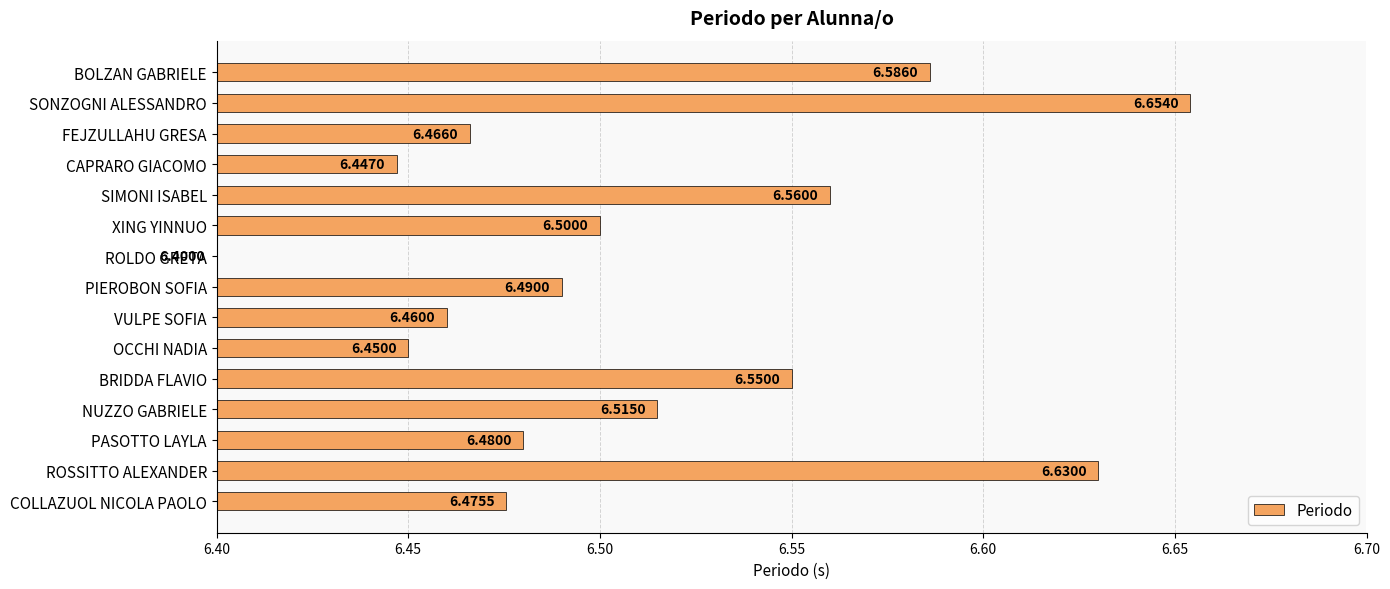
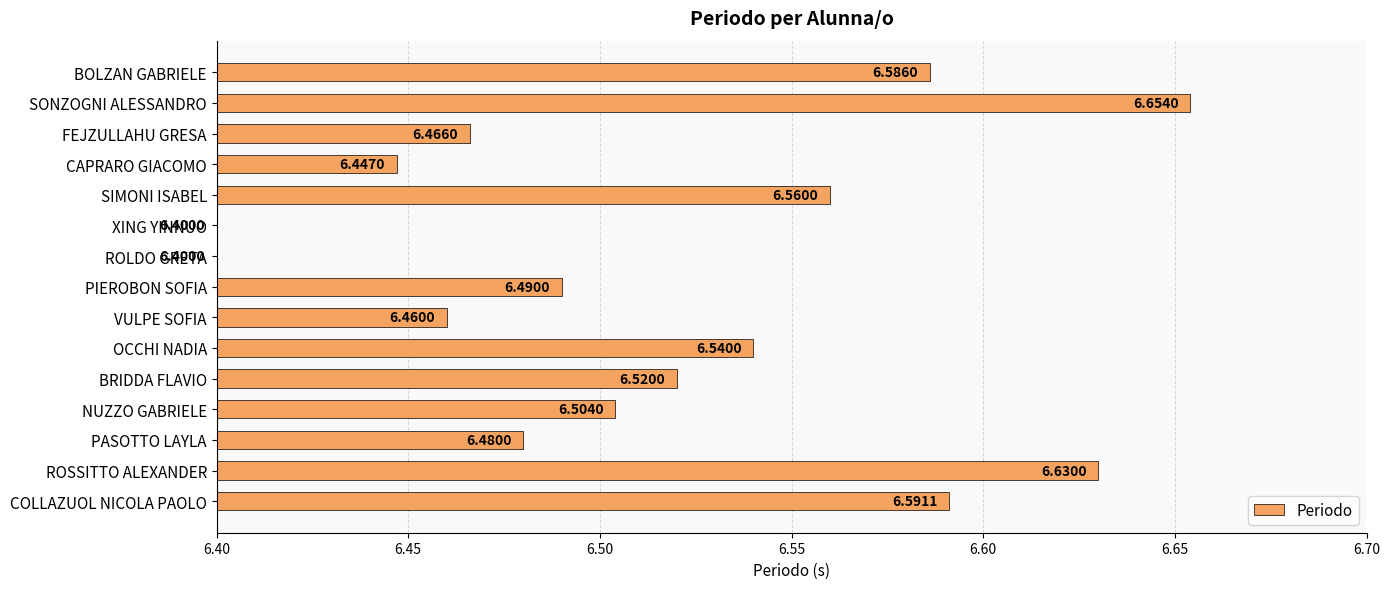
  {
    "BOLZAN GABRIELE": 6.5860,
    "SONZOGNI ALESSANDRO": 6.6540,
    "FEJZULLAHU GRESA": 6.4660,
    "CAPRARO GIACOMO": 6.4470,
    "SIMONI ISABEL": 6.5600,
-   "XING YINNUO": 6.5000,
+   "XING YINNUO": 6.4000,
    "ROLDO GRETA": 6.4000,
    "PIEROBON SOFIA": 6.4900,
    "VULPE SOFIA": 6.4600,
-   "OCCHI NADIA": 6.4500,
-   "BRIDDA FLAVIO": 6.5500,
-   "NUZZO GABRIELE": 6.5150,
+   "OCCHI NADIA": 6.5400,
+   "BRIDDA FLAVIO": 6.5200,
+   "NUZZO GABRIELE": 6.5040,
    "PASOTTO LAYLA": 6.4800,
    "ROSSITTO ALEXANDER": 6.6300,
-   "COLLAZUOL NICOLA PAOLO": 6.4755
+   "COLLAZUOL NICOLA PAOLO": 6.5911
  }
